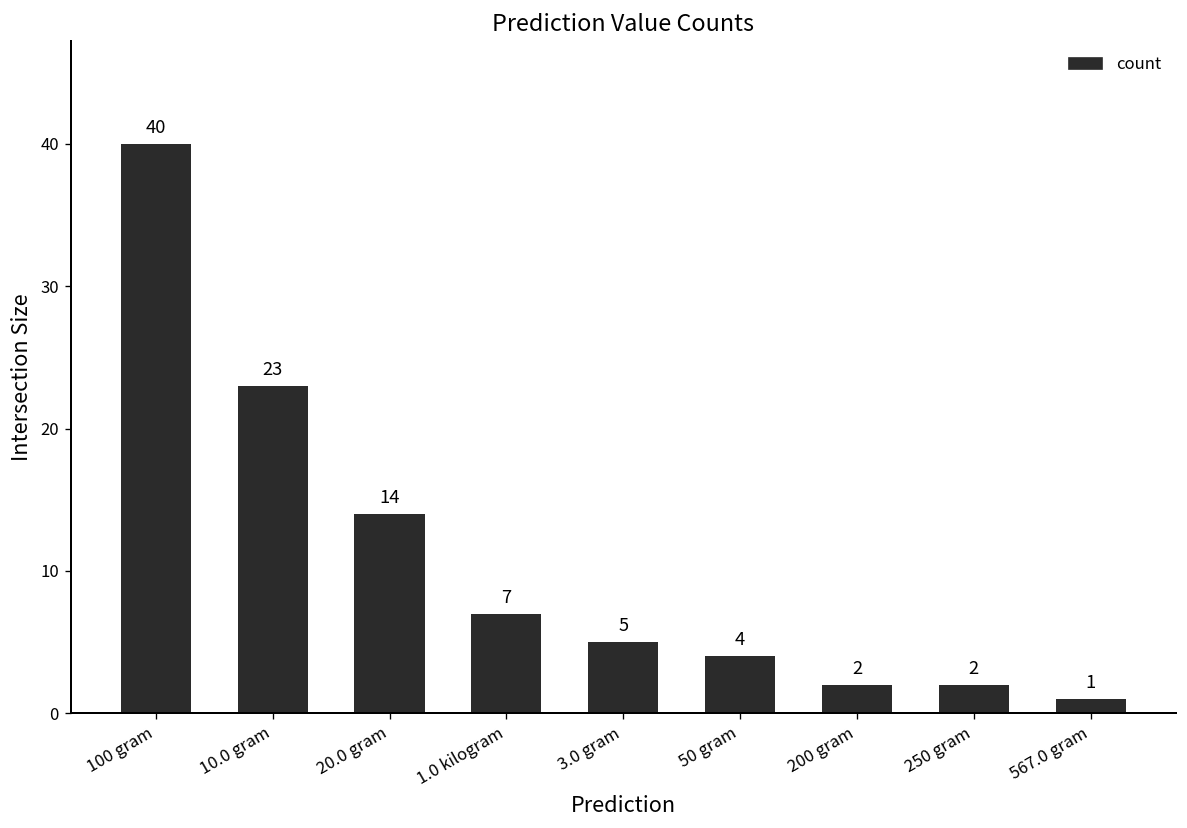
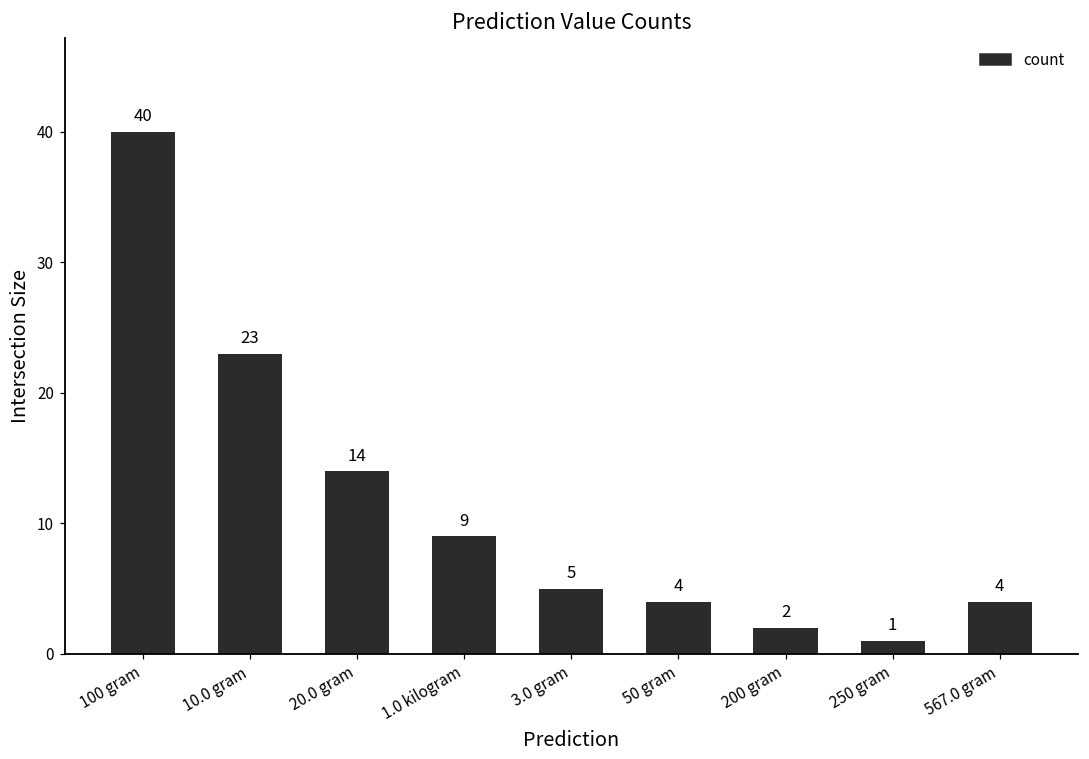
  {
    "100 gram": 40,
    "10.0 gram": 23,
    "20.0 gram": 14,
-   "1.0 kilogram": 7,
+   "1.0 kilogram": 9,
    "3.0 gram": 5,
    "50 gram": 4,
    "200 gram": 2,
-   "250 gram": 2,
-   "567.0 gram": 1
+   "250 gram": 1,
+   "567.0 gram": 4
  }
